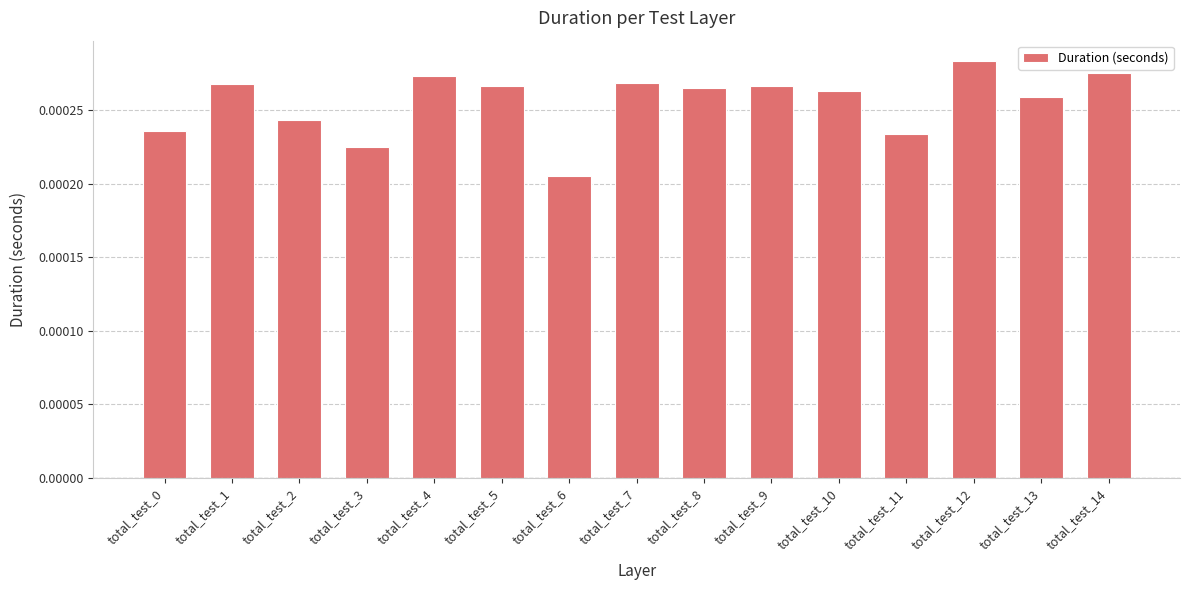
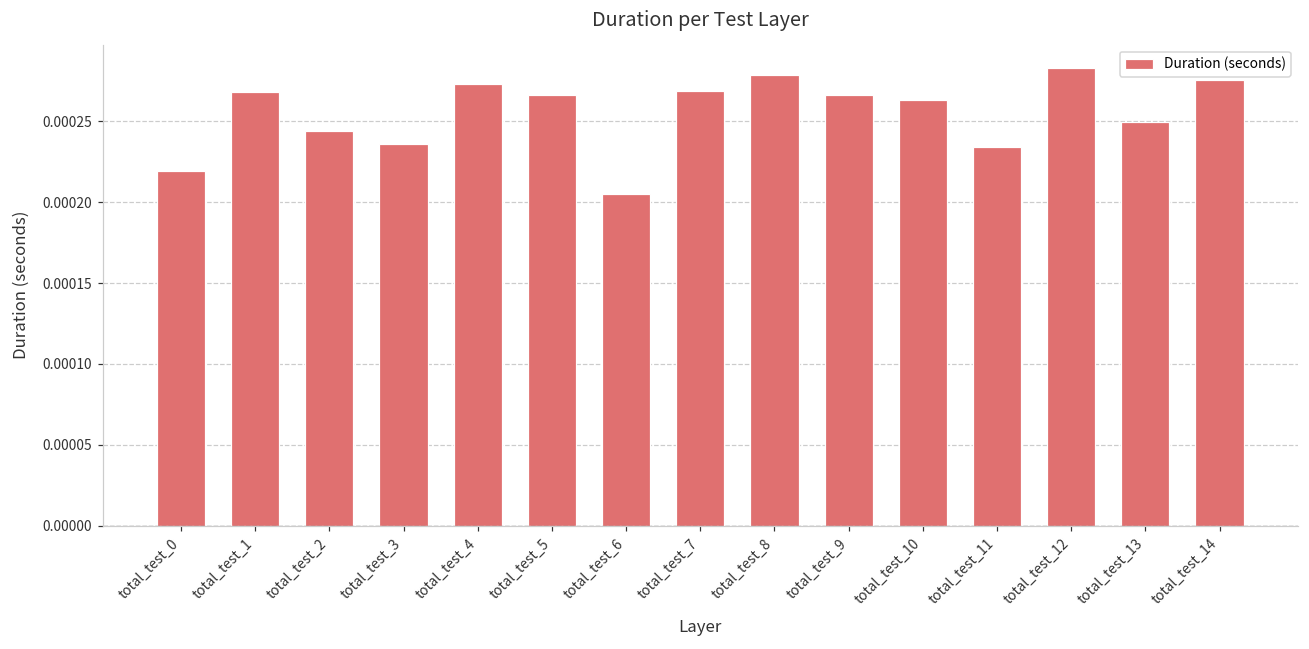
  {
-   "total_test_0": 0.000236,
+   "total_test_0": 0.000219,
    "total_test_1": 0.000268,
    "total_test_2": 0.000244,
-   "total_test_3": 0.000225,
+   "total_test_3": 0.000236,
    "total_test_4": 0.000273,
    "total_test_5": 0.000266,
    "total_test_6": 0.000205,
    "total_test_7": 0.000269,
-   "total_test_8": 0.000265,
+   "total_test_8": 0.000278,
    "total_test_9": 0.000266,
    "total_test_10": 0.000263,
    "total_test_11": 0.000234,
    "total_test_12": 0.000283,
-   "total_test_13": 0.000259,
+   "total_test_13": 0.000250,
    "total_test_14": 0.000276
  }
